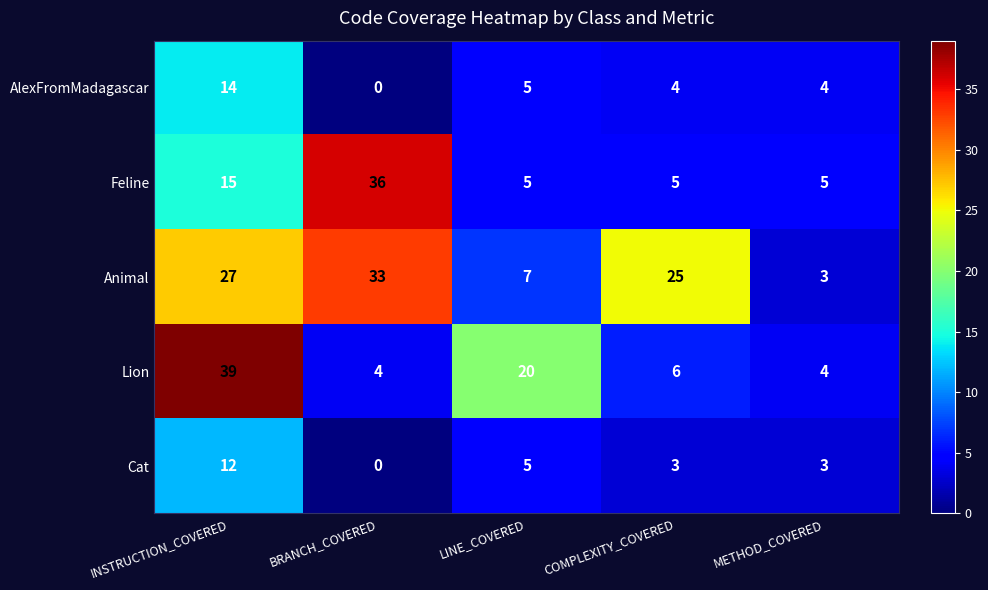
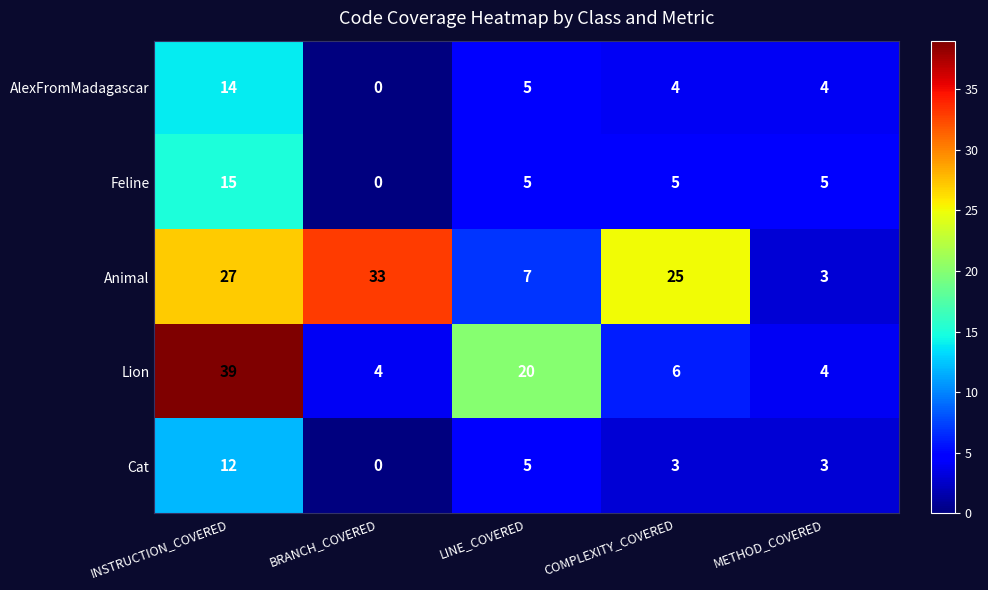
  {
    "AlexFromMadagascar": {
      "INSTRUCTION_COVERED": 14,
      "BRANCH_COVERED": 0,
      "LINE_COVERED": 5,
      "COMPLEXITY_COVERED": 4,
      "METHOD_COVERED": 4
    },
    "Feline": {
      "INSTRUCTION_COVERED": 15,
-     "BRANCH_COVERED": 36,
+     "BRANCH_COVERED": 0,
      "LINE_COVERED": 5,
      "COMPLEXITY_COVERED": 5,
      "METHOD_COVERED": 5
    },
    "Animal": {
      "INSTRUCTION_COVERED": 27,
      "BRANCH_COVERED": 33,
      "LINE_COVERED": 7,
      "COMPLEXITY_COVERED": 25,
      "METHOD_COVERED": 3
    },
    "Lion": {
      "INSTRUCTION_COVERED": 39,
      "BRANCH_COVERED": 4,
      "LINE_COVERED": 20,
      "COMPLEXITY_COVERED": 6,
      "METHOD_COVERED": 4
    },
    "Cat": {
      "INSTRUCTION_COVERED": 12,
      "BRANCH_COVERED": 0,
      "LINE_COVERED": 5,
      "COMPLEXITY_COVERED": 3,
      "METHOD_COVERED": 3
    }
  }
